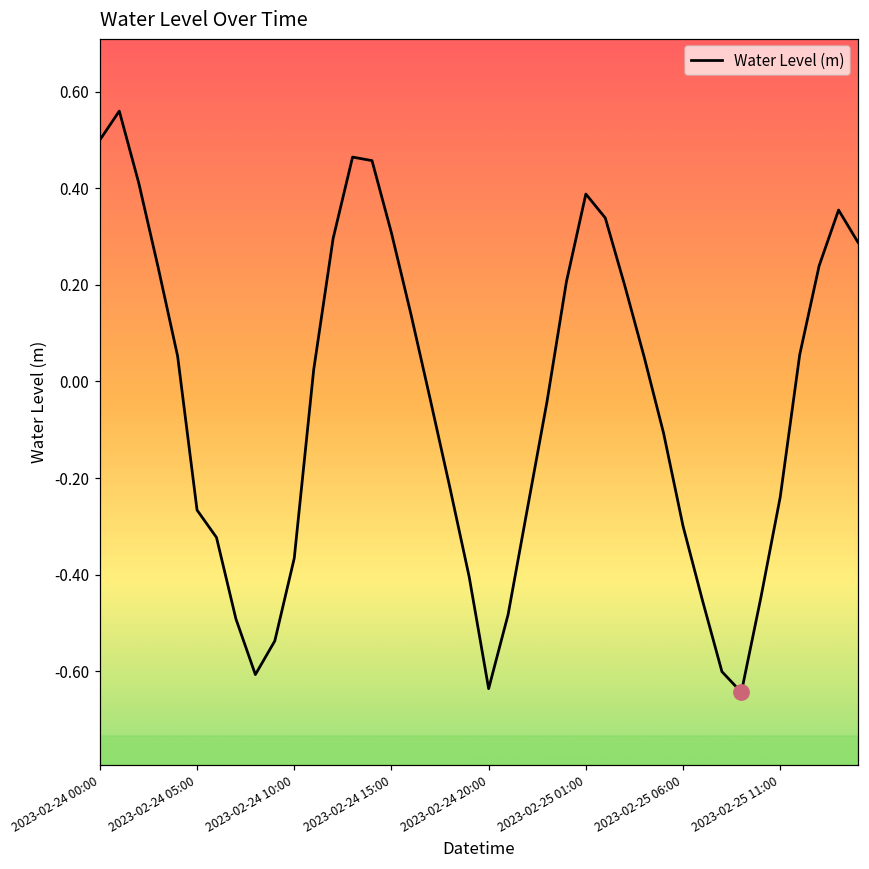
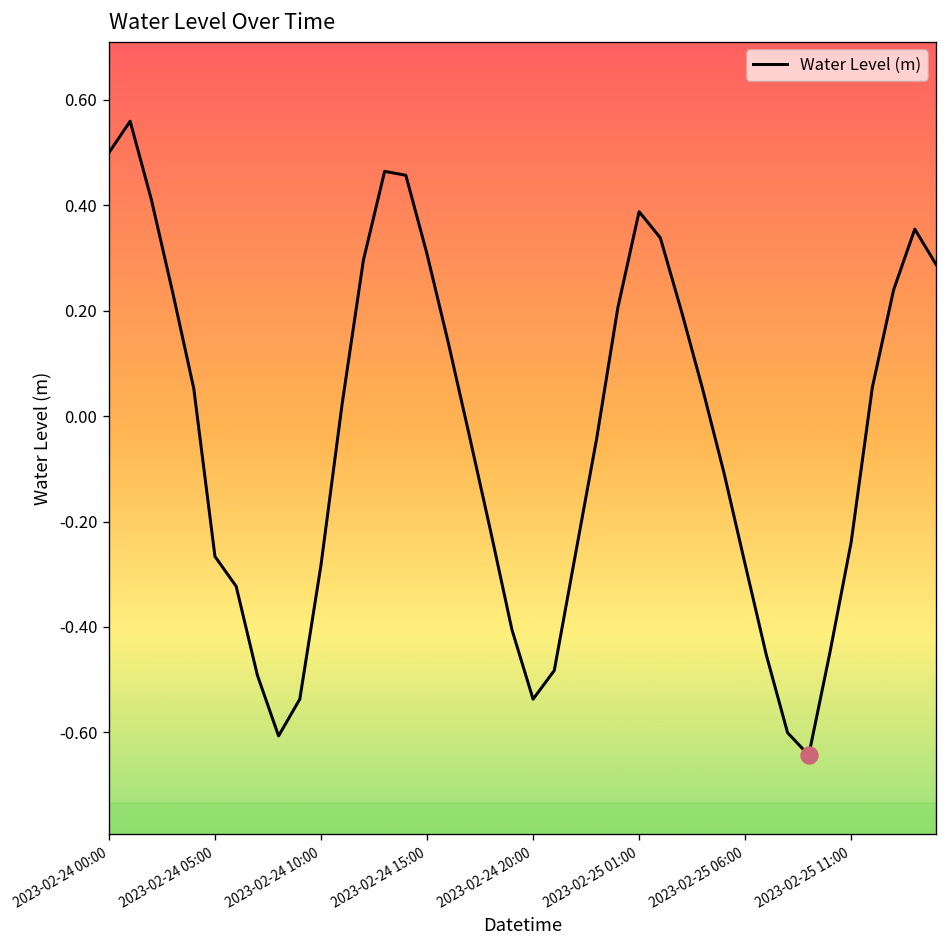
  {
    "Water Level (m)": {
      "2023-02-24 00:00": 0.50,
      "2023-02-24 05:00": -0.27,
-     "2023-02-24 10:00": -0.37,
+     "2023-02-24 10:00": -0.28,
      "2023-02-24 15:00": 0.31,
-     "2023-02-24 20:00": -0.64,
+     "2023-02-24 20:00": -0.54,
      "2023-02-25 01:00": 0.39,
-     "2023-02-25 06:00": -0.30,
+     "2023-02-25 06:00": -0.28,
      "2023-02-25 11:00": -0.24
    }
  }
